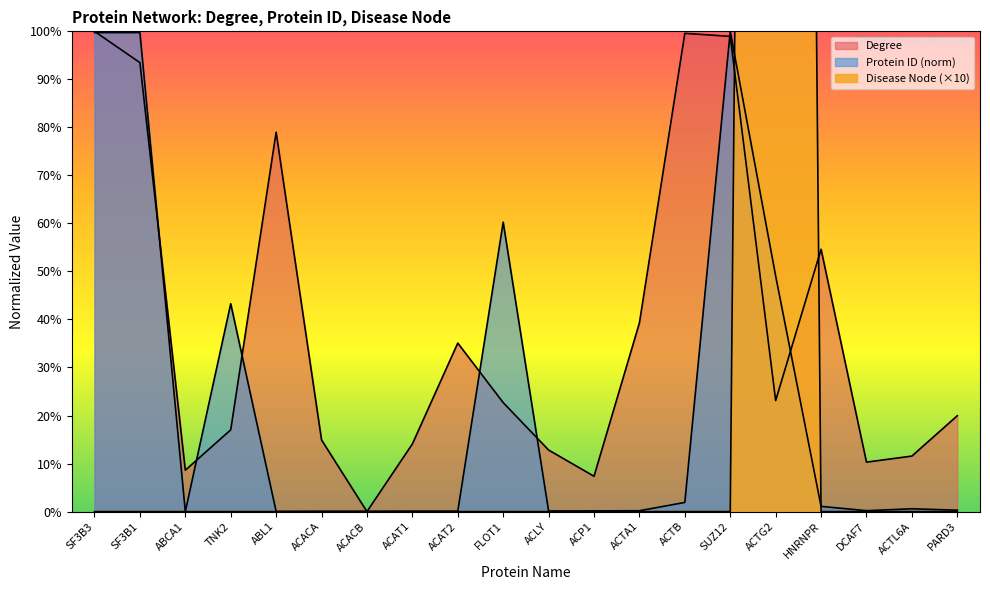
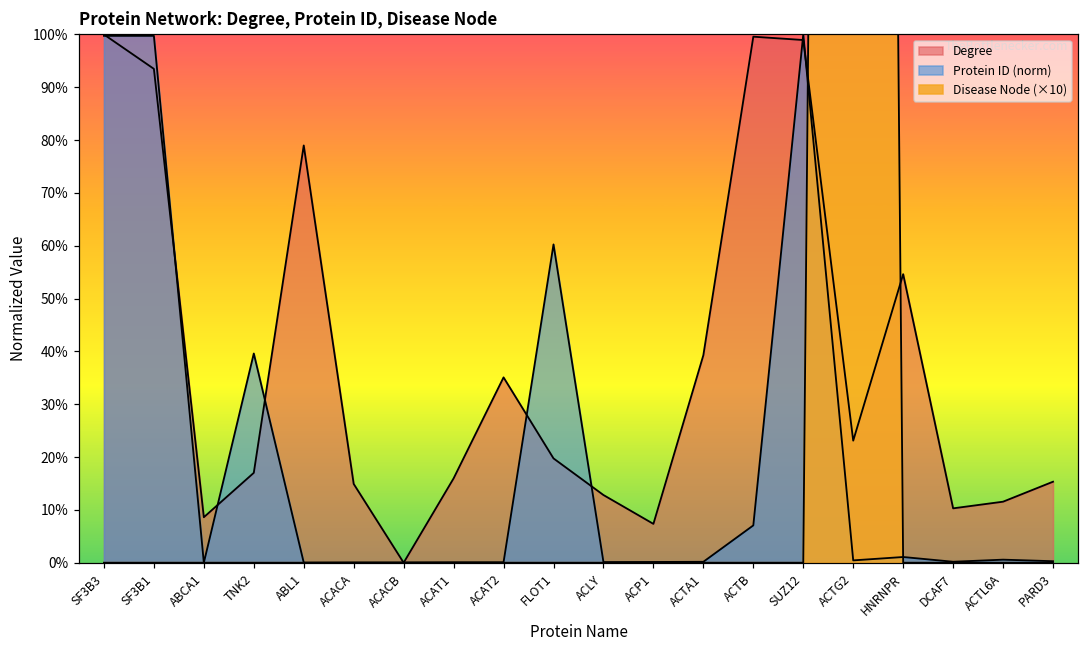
  {
    "Degree": {
      "SF3B1": "93%",
      "ABCA1": "9%",
      "TNK2": "17%",
      "ABL1": "79%",
      "ACACA": "15%",
-     "ACAT1": "14%",
+     "ACAT1": "16%",
      "ACAT2": "35%",
-     "FLOT1": "23%",
+     "FLOT1": "20%",
      "ACLY": "13%",
      "ACP1": "7%",
      "ACTA1": "39%",
      "ACTB": "100%",
      "SUZ12": "99%",
      "ACTG2": "23%",
      "HNRNPR": "55%",
      "DCAF7": "10%",
      "ACTL6A": "12%",
-     "PARD3": "20%"
+     "PARD3": "15%"
    },
    "Protein ID (norm)": {
      "SF3B1": "100%",
-     "TNK2": "43%",
+     "TNK2": "40%",
      "FLOT1": "60%",
-     "ACTB": "2%",
+     "ACTB": "7%",
      "SUZ12": "100%",
-     "ACTG2": "49%",
+     "ACTG2": "0%",
      "HNRNPR": "1%",
      "ACTL6A": "1%"
    },
    "Disease Node (×10)": {
      "SF3B3": "0%",
      "SF3B1": "0%",
      "TNK2": "0%",
      "FLOT1": "0%",
      "ACTB": "0%",
      "SUZ12": "0%",
      "HNRNPR": "0%",
      "ACTL6A": "0%"
    }
  }
